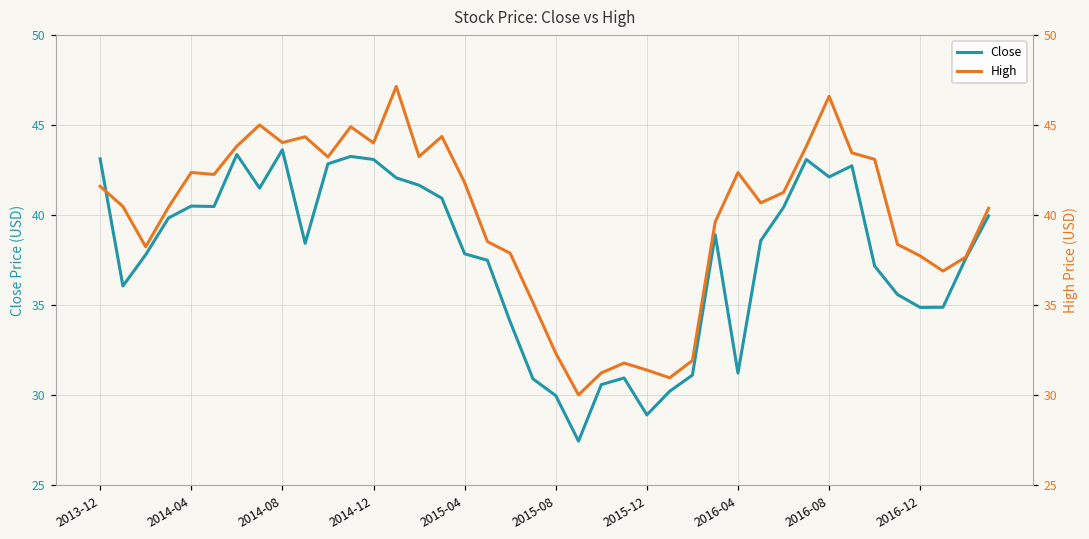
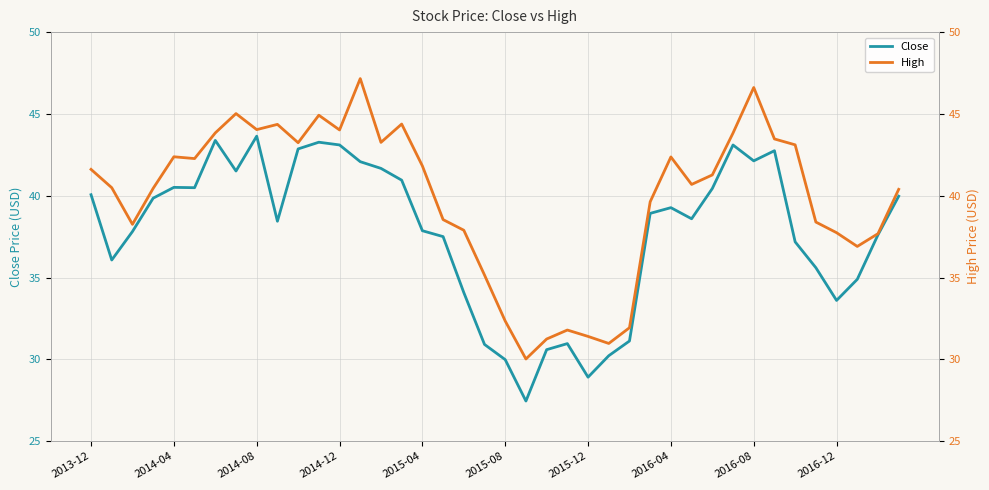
  {
    "Close": {
-     "2013-12": 43.1,
+     "2013-12": 40.1,
      "2014-04": 40.5,
      "2014-08": 43.6,
      "2014-12": 43.1,
      "2015-04": 37.9,
      "2015-08": 30.0,
      "2015-12": 28.9,
-     "2016-04": 31.2,
+     "2016-04": 39.3,
      "2016-08": 42.1,
-     "2016-12": 34.9
+     "2016-12": 33.6
    },
    "High": {
      "2013-12": 41.6,
      "2014-04": 42.4,
      "2014-08": 44.0,
      "2014-12": 44.0,
      "2015-04": 41.8,
      "2015-08": 32.3,
      "2015-12": 31.4,
      "2016-04": 42.4,
      "2016-08": 46.6,
      "2016-12": 37.7
    }
  }
